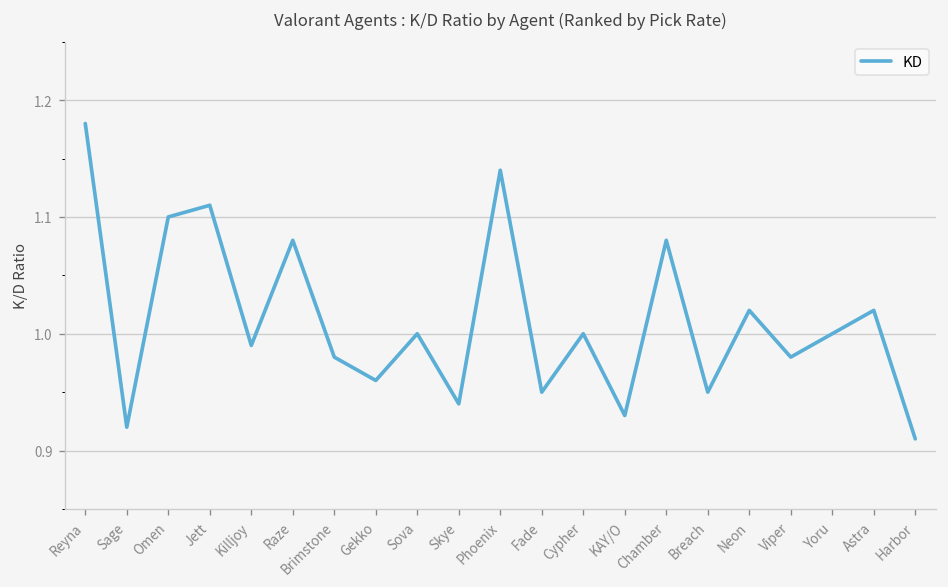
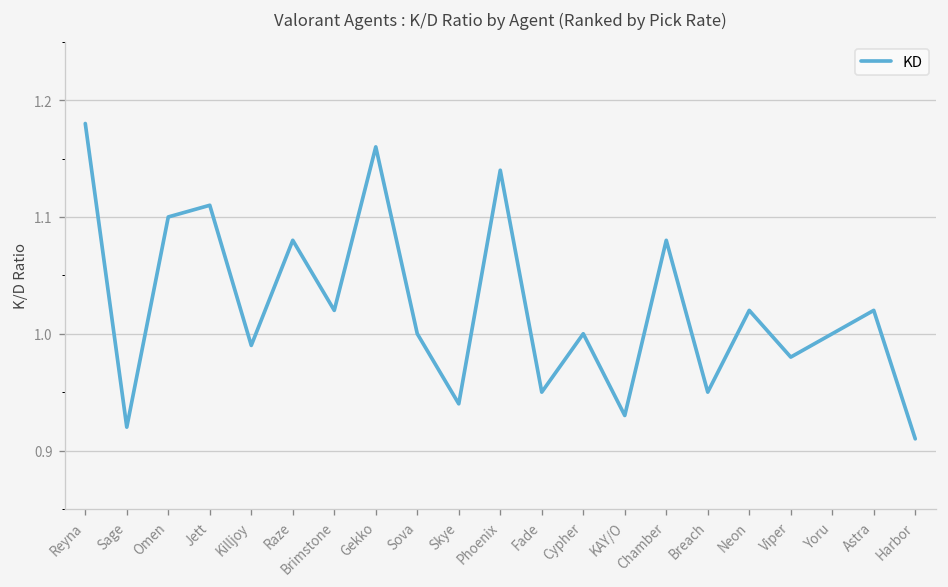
  {
    "Reyna": 1.18,
    "Sage": 0.92,
    "Omen": 1.10,
    "Jett": 1.11,
    "Killjoy": 0.99,
    "Raze": 1.08,
-   "Brimstone": 0.98,
-   "Gekko": 0.96,
+   "Brimstone": 1.02,
+   "Gekko": 1.16,
    "Sova": 1.00,
    "Skye": 0.94,
    "Phoenix": 1.14,
    "Fade": 0.95,
    "Cypher": 1.00,
    "KAY/O": 0.93,
    "Chamber": 1.08,
    "Breach": 0.95,
    "Neon": 1.02,
    "Viper": 0.98,
    "Yoru": 1.00,
    "Astra": 1.02,
    "Harbor": 0.91
  }
